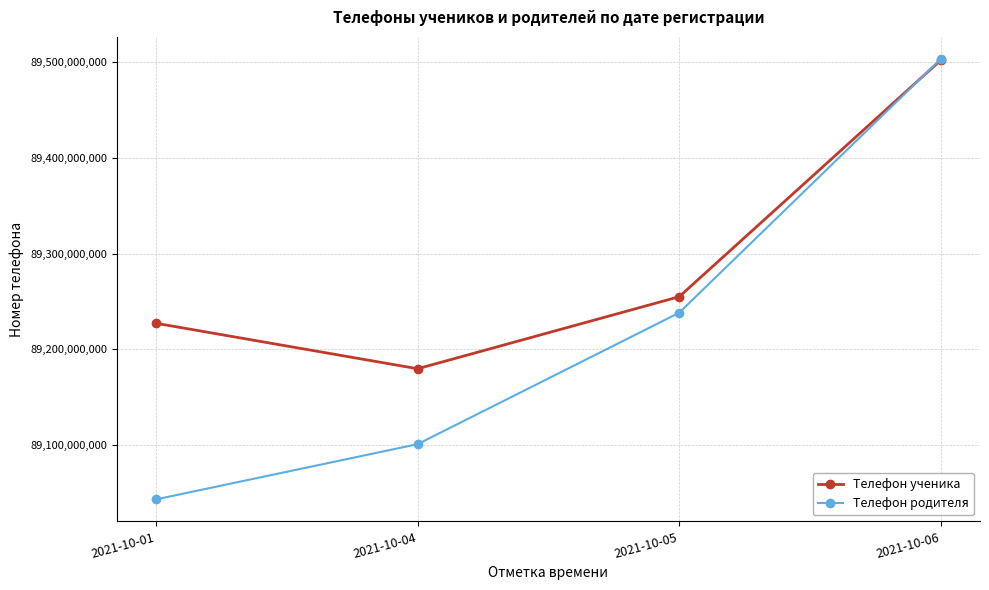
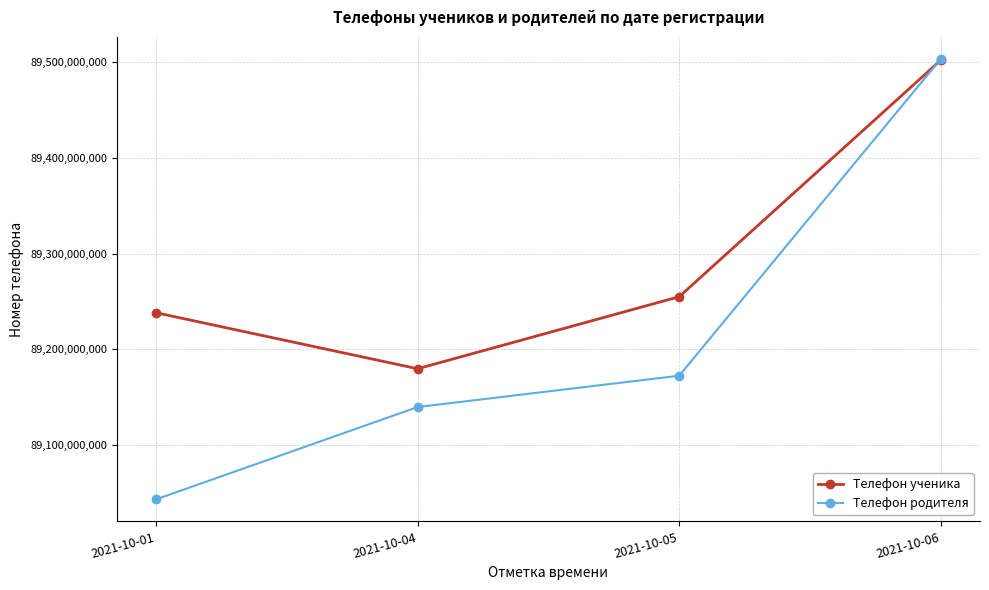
  {
    "Телефон ученика": {
-     "2021-10-01": "89,230,000,000",
+     "2021-10-01": "89,240,000,000",
      "2021-10-04": "89,180,000,000",
      "2021-10-05": "89,250,000,000"
    },
    "Телефон родителя": {
      "2021-10-01": "89,040,000,000",
-     "2021-10-04": "89,100,000,000",
-     "2021-10-05": "89,240,000,000"
+     "2021-10-04": "89,140,000,000",
+     "2021-10-05": "89,170,000,000"
    }
  }
